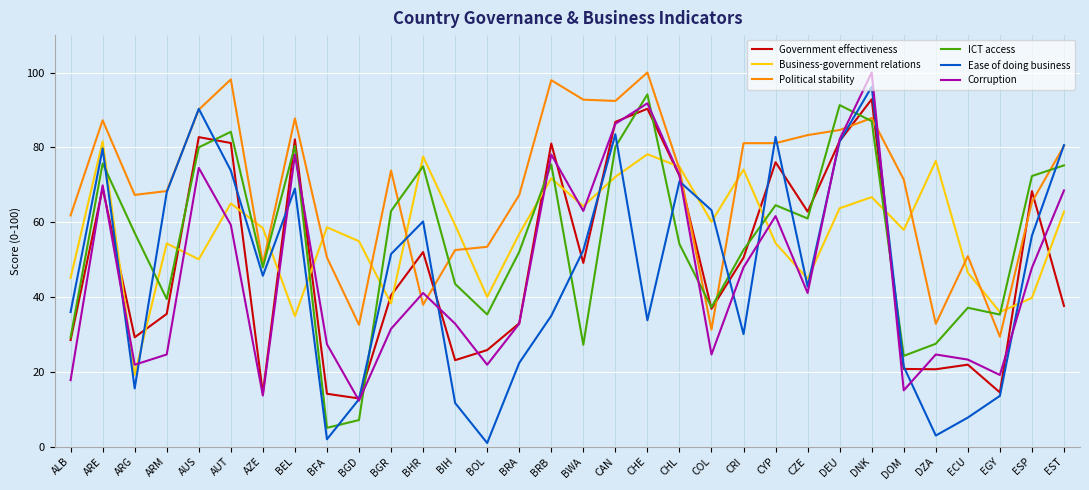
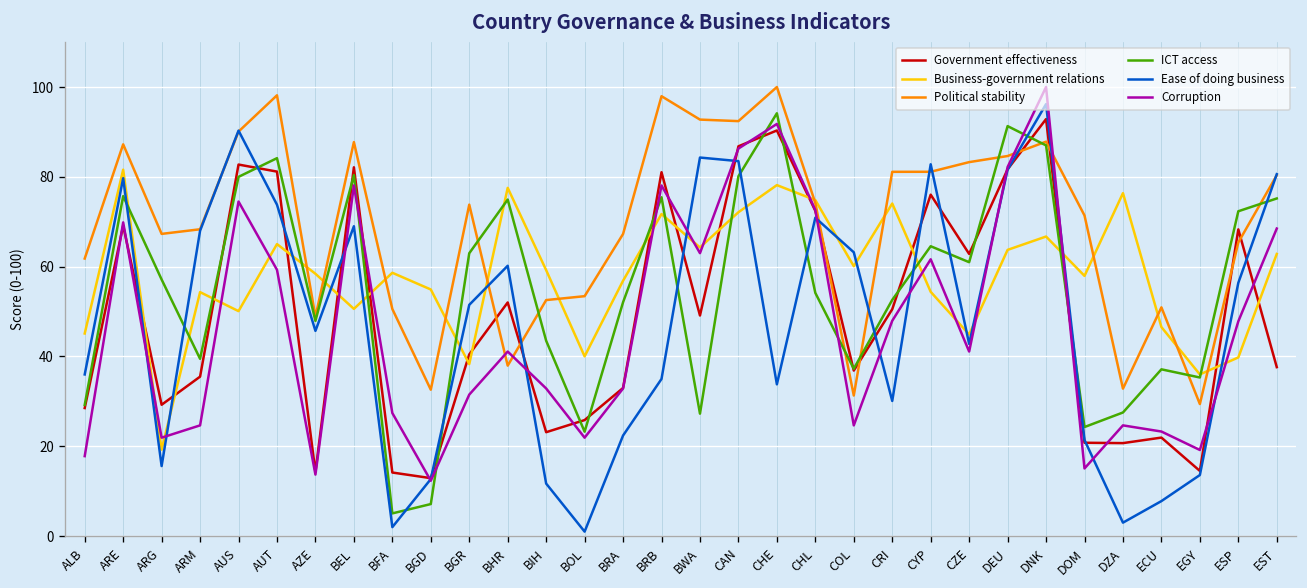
  {
    "Government effectiveness": {
      "ALB": 29,
      "ARE": 69,
      "ARG": 29,
      "ARM": 36,
      "AUS": 83,
      "AUT": 81,
      "BEL": 82,
      "BFA": 14,
      "BGR": 40,
      "BHR": 52,
      "BIH": 23,
      "BOL": 26,
      "BRB": 81,
      "BWA": 49,
      "CHE": 90,
      "CRI": 51,
      "CYP": 76,
      "CZE": 63,
      "DNK": 93,
      "DZA": 21,
      "ECU": 22,
      "EGY": 15,
      "ESP": 68,
      "EST": 38
    },
    "Business-government relations": {
      "ALB": 45,
      "ARE": 82,
      "ARG": 19,
      "ARM": 54,
      "AUS": 50,
      "AUT": 65,
      "AZE": 58,
-     "BEL": 35,
+     "BEL": 51,
      "BFA": 59,
      "BGD": 55,
      "BGR": 38,
      "BHR": 78,
      "BIH": 59,
      "BOL": 40,
      "BRA": 57,
      "BRB": 72,
      "BWA": 64,
      "CAN": 72,
      "CHE": 78,
      "COL": 60,
      "CRI": 74,
      "CYP": 54,
      "CZE": 45,
      "DEU": 64,
      "DNK": 67,
      "DOM": 58,
      "DZA": 76,
      "ECU": 47,
      "EGY": 36,
      "ESP": 40,
      "EST": 63
    },
    "Political stability": {
      "ALB": 62,
      "ARE": 87,
      "ARG": 67,
      "AUT": 98,
      "AZE": 49,
      "BEL": 88,
      "BFA": 51,
      "BGD": 33,
      "BGR": 74,
      "BHR": 38,
      "BIH": 53,
      "BOL": 53,
      "BRA": 67,
      "BRB": 98,
      "BWA": 93,
      "CAN": 92,
      "CHE": 100,
      "COL": 31,
      "CRI": 81,
      "CYP": 81,
      "CZE": 83,
      "DEU": 85,
      "DNK": 88,
      "DOM": 71,
      "DZA": 33,
      "ECU": 51,
      "EGY": 29,
      "ESP": 65
    },
    "ICT access": {
      "ALB": 29,
      "ARE": 76,
      "ARG": 57,
      "ARM": 39,
      "AUS": 80,
      "AUT": 84,
      "AZE": 48,
      "BEL": 80,
      "BFA": 5,
      "BGD": 7,
      "BGR": 63,
      "BHR": 75,
      "BIH": 44,
-     "BOL": 35,
+     "BOL": 23,
      "BRA": 52,
      "BRB": 75,
      "BWA": 27,
      "CAN": 80,
      "CHE": 94,
      "CHL": 54,
      "CRI": 53,
      "CYP": 65,
      "CZE": 61,
      "DEU": 91,
      "DNK": 87,
      "DOM": 24,
      "DZA": 28,
      "ECU": 37,
      "EGY": 35,
      "ESP": 72,
      "EST": 75
    },
    "Ease of doing business": {
      "ALB": 36,
      "ARE": 80,
      "ARG": 16,
      "AUT": 74,
      "AZE": 46,
      "BEL": 69,
      "BFA": 2,
      "BGR": 52,
      "BHR": 60,
      "BIH": 12,
      "BOL": 1,
      "BRA": 22,
      "BRB": 35,
-     "BWA": 53,
+     "BWA": 84,
      "CAN": 84,
      "CHE": 34,
      "CHL": 71,
      "COL": 63,
      "CRI": 30,
      "CYP": 83,
      "CZE": 43,
      "DZA": 3,
      "ECU": 8,
      "EGY": 14,
      "ESP": 56
    },
    "Corruption": {
      "ALB": 18,
      "ARE": 70,
      "ARG": 22,
      "ARM": 25,
      "AUS": 75,
      "AUT": 59,
      "BEL": 78,
      "BFA": 27,
      "BGR": 32,
      "BHR": 41,
      "BIH": 33,
      "BOL": 22,
      "BRB": 78,
      "BWA": 63,
      "CHE": 92,
      "COL": 25,
      "CRI": 48,
      "CYP": 62,
      "CZE": 41,
      "DOM": 15,
      "DZA": 25,
      "ECU": 23,
      "EGY": 19,
      "ESP": 48,
      "EST": 68
    }
  }
